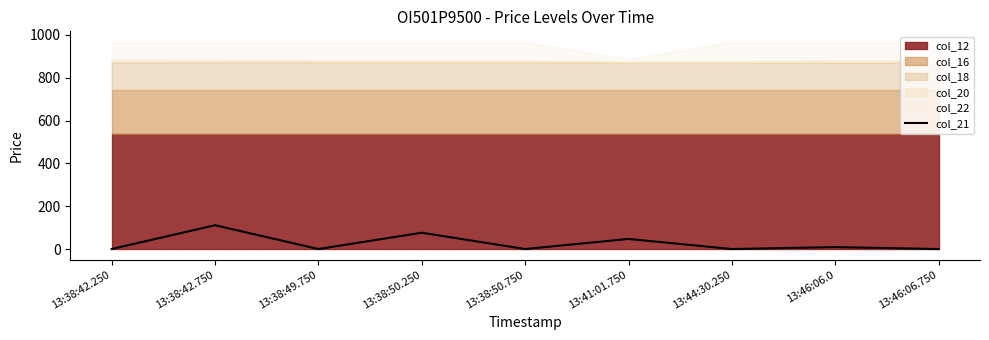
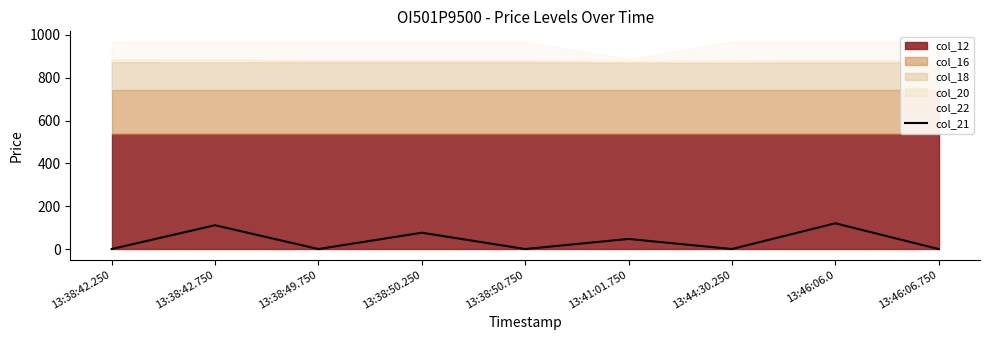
  {
    "col_21": {
      "13:38:42.250": 0,
      "13:38:42.750": 110,
      "13:38:49.750": 0,
      "13:38:50.250": 80,
      "13:38:50.750": 0,
      "13:41:01.750": 50,
      "13:44:30.250": 0,
-     "13:46:06.0": 10,
+     "13:46:06.0": 120,
      "13:46:06.750": 0
    },
    "col_12": {
      "13:38:42.250": 540,
      "13:38:42.750": 540,
      "13:38:49.750": 540,
      "13:38:50.250": 540,
      "13:38:50.750": 540,
      "13:41:01.750": 540,
      "13:44:30.250": 540,
      "13:46:06.0": 540,
      "13:46:06.750": 540
    }
  }
